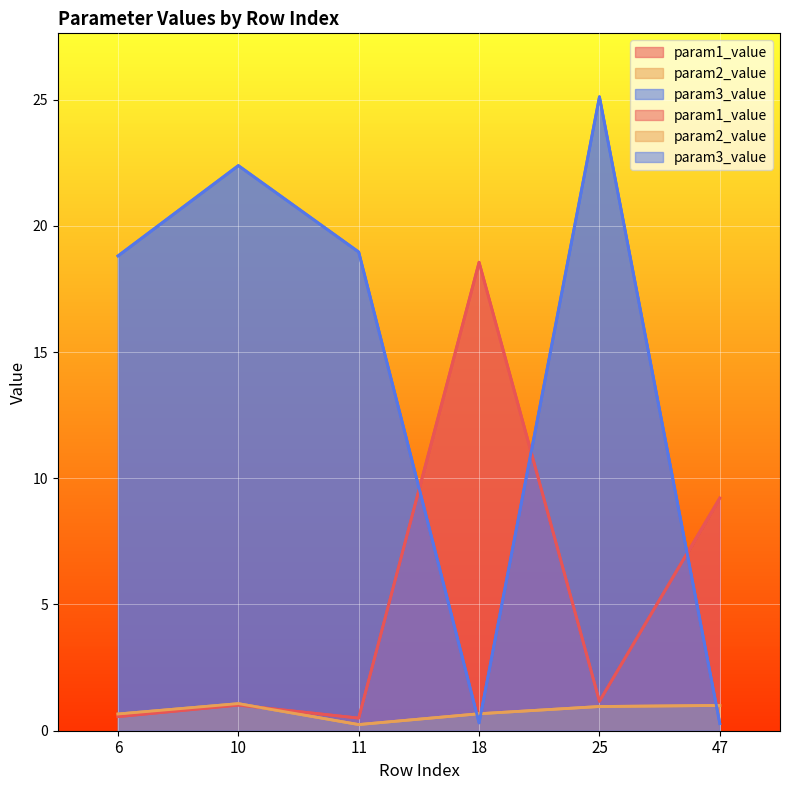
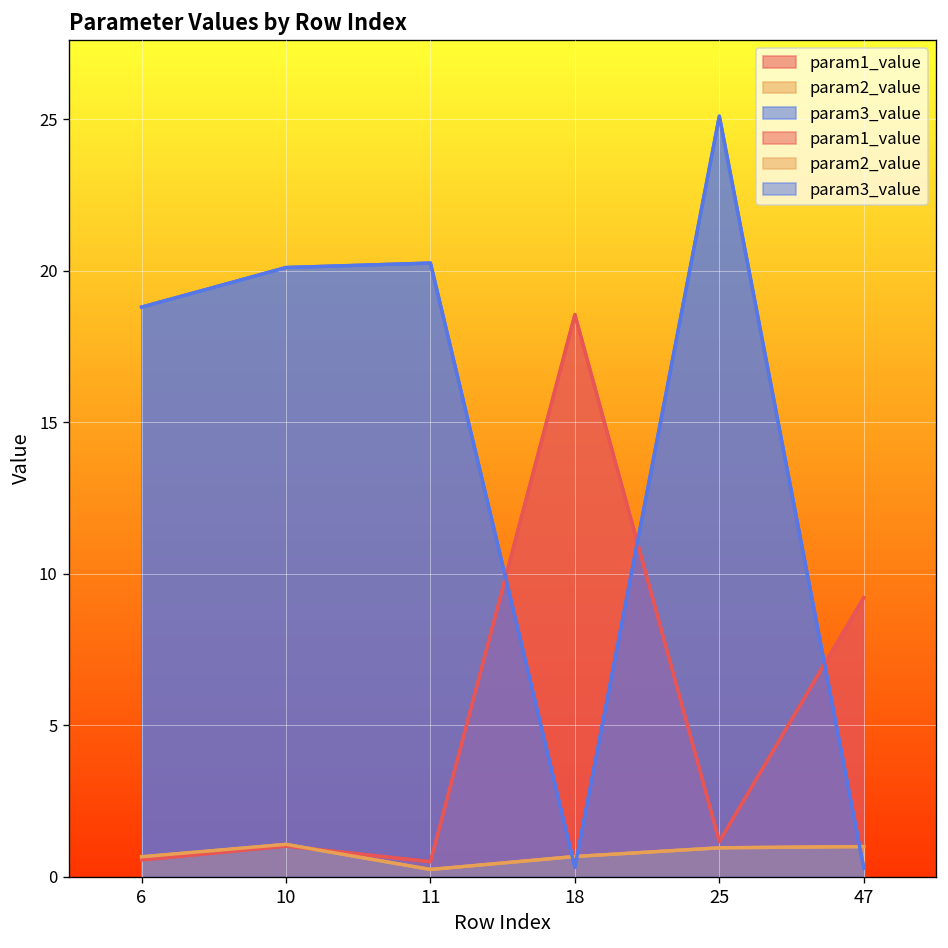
  {
    "param3_value": {
      "6": 18.8,
-     "10": 22.4,
-     "11": 19.0,
+     "10": 20.1,
+     "11": 20.3,
      "18": 0.3,
      "25": 25.1,
      "47": 0.3
    }
  }
